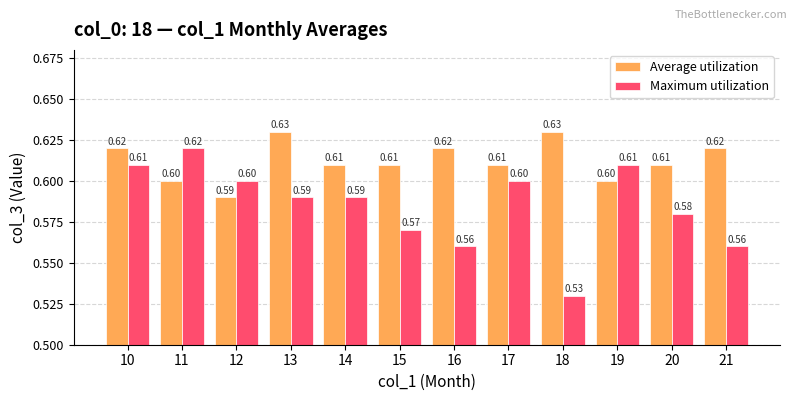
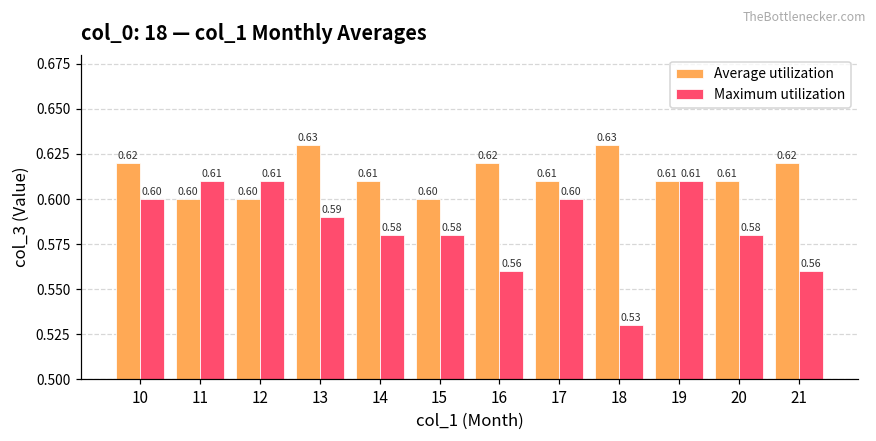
  {
    "Average utilization": {
      "10": 0.62,
      "11": 0.60,
-     "12": 0.59,
+     "12": 0.60,
      "13": 0.63,
      "14": 0.61,
-     "15": 0.61,
+     "15": 0.60,
      "16": 0.62,
      "17": 0.61,
      "18": 0.63,
-     "19": 0.60,
+     "19": 0.61,
      "20": 0.61,
      "21": 0.62
    },
    "Maximum utilization": {
-     "10": 0.61,
-     "11": 0.62,
-     "12": 0.60,
+     "10": 0.60,
+     "11": 0.61,
+     "12": 0.61,
      "13": 0.59,
-     "14": 0.59,
-     "15": 0.57,
+     "14": 0.58,
+     "15": 0.58,
      "16": 0.56,
      "17": 0.60,
      "18": 0.53,
      "19": 0.61,
      "20": 0.58,
      "21": 0.56
    }
  }
